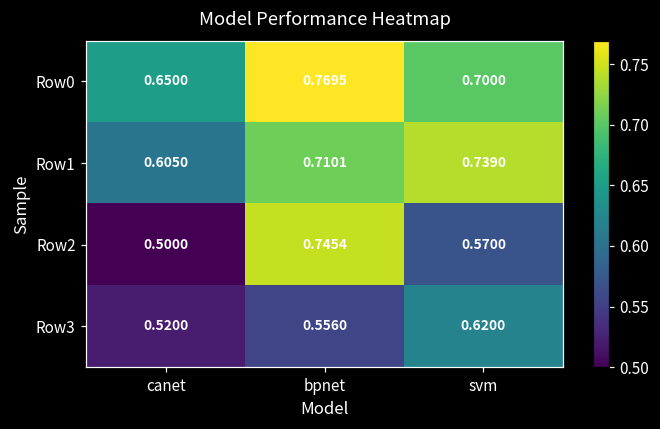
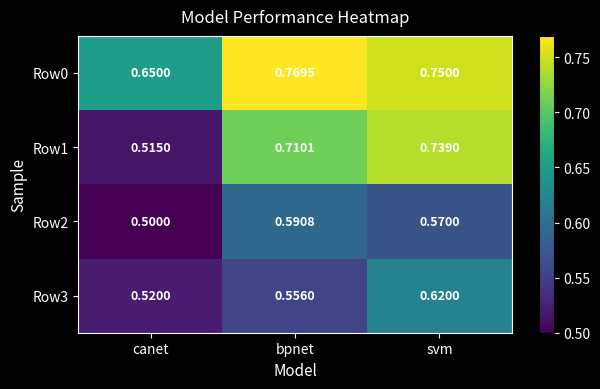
  {
    "Row0": {
      "canet": 0.6500,
      "bpnet": 0.7695,
-     "svm": 0.7000
+     "svm": 0.7500
    },
    "Row1": {
-     "canet": 0.6050,
+     "canet": 0.5150,
      "bpnet": 0.7101,
      "svm": 0.7390
    },
    "Row2": {
      "canet": 0.5000,
-     "bpnet": 0.7454,
+     "bpnet": 0.5908,
      "svm": 0.5700
    },
    "Row3": {
      "canet": 0.5200,
      "bpnet": 0.5560,
      "svm": 0.6200
    }
  }
